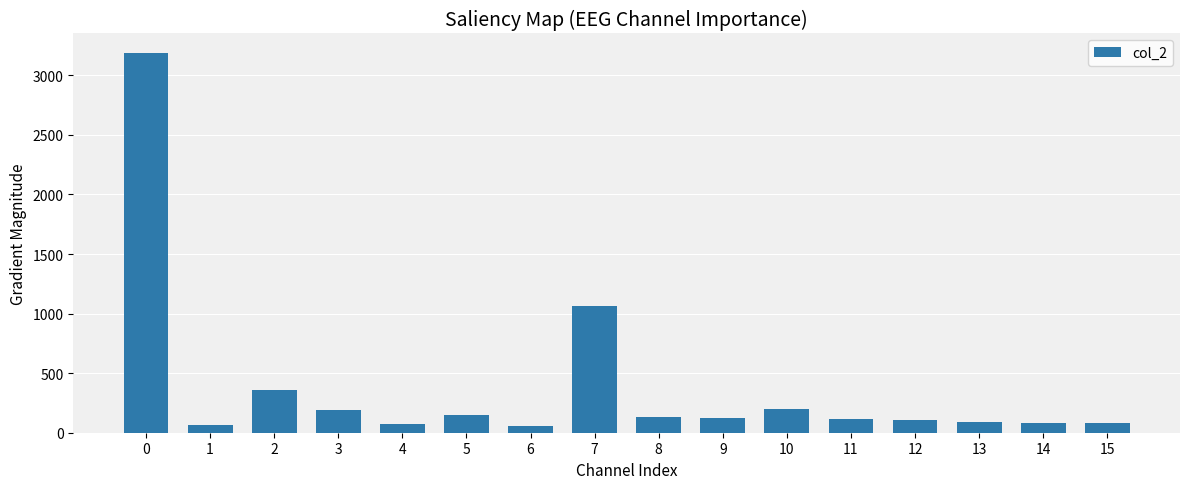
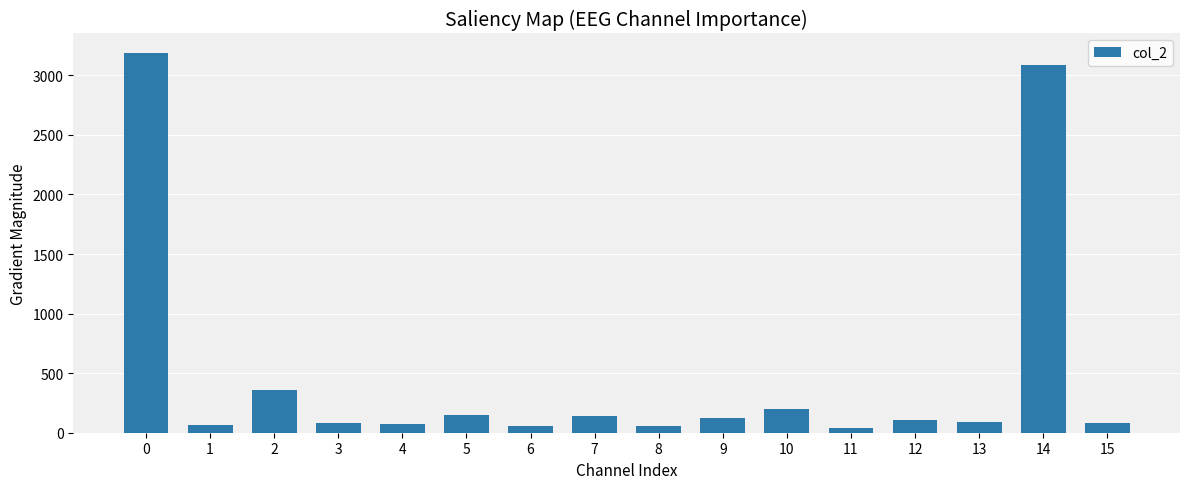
  {
    "0": 3190,
    "1": 60,
    "2": 360,
-   "3": 190,
+   "3": 90,
    "4": 70,
    "5": 150,
    "6": 60,
-   "7": 1060,
-   "8": 130,
+   "7": 140,
+   "8": 50,
    "9": 120,
    "10": 200,
-   "11": 110,
+   "11": 40,
    "12": 100,
    "13": 90,
-   "14": 80,
+   "14": 3090,
    "15": 80
  }
